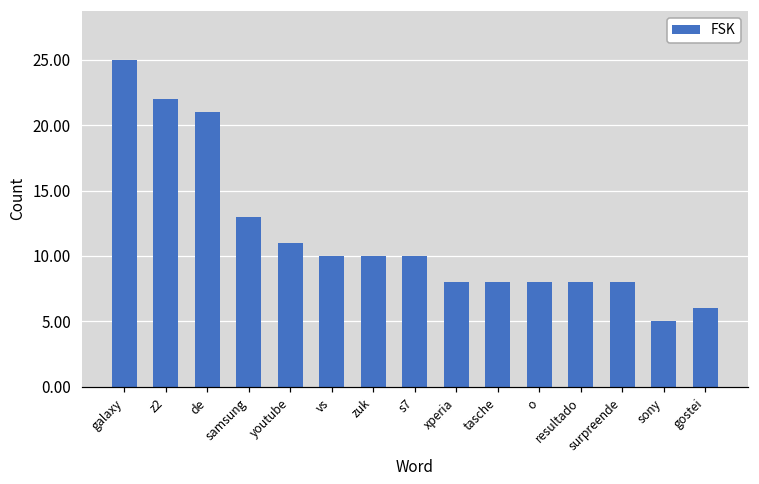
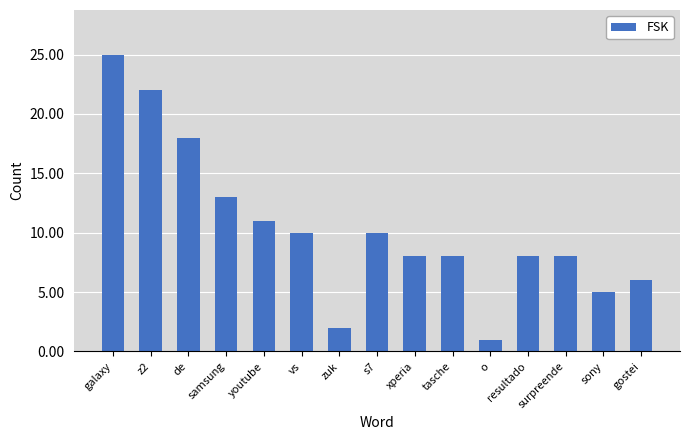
  {
    "galaxy": 25,
    "z2": 22,
-   "de": 21,
+   "de": 18,
    "samsung": 13,
    "youtube": 11,
    "vs": 10,
-   "zuk": 10,
+   "zuk": 2,
    "s7": 10,
    "xperia": 8,
    "tasche": 8,
-   "o": 8,
+   "o": 1,
    "resultado": 8,
    "surpreende": 8,
    "sony": 5,
    "gostei": 6
  }
